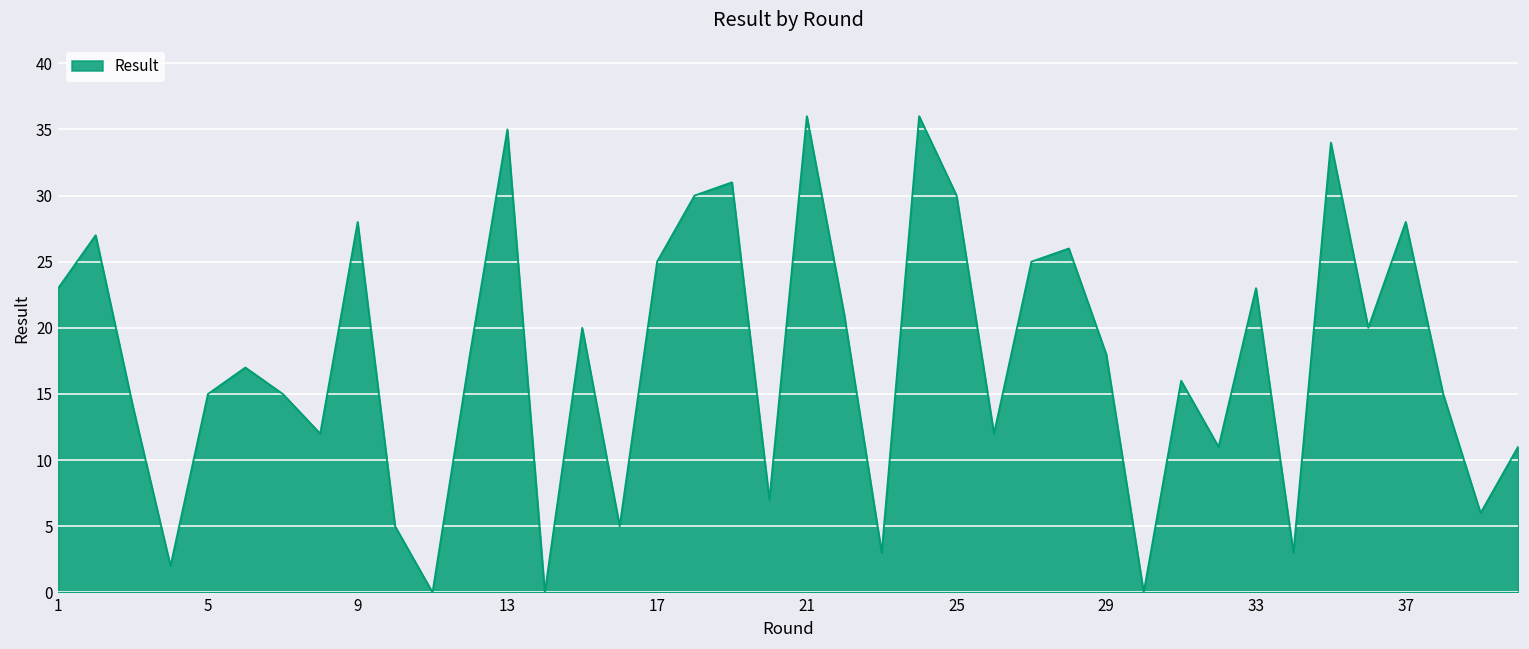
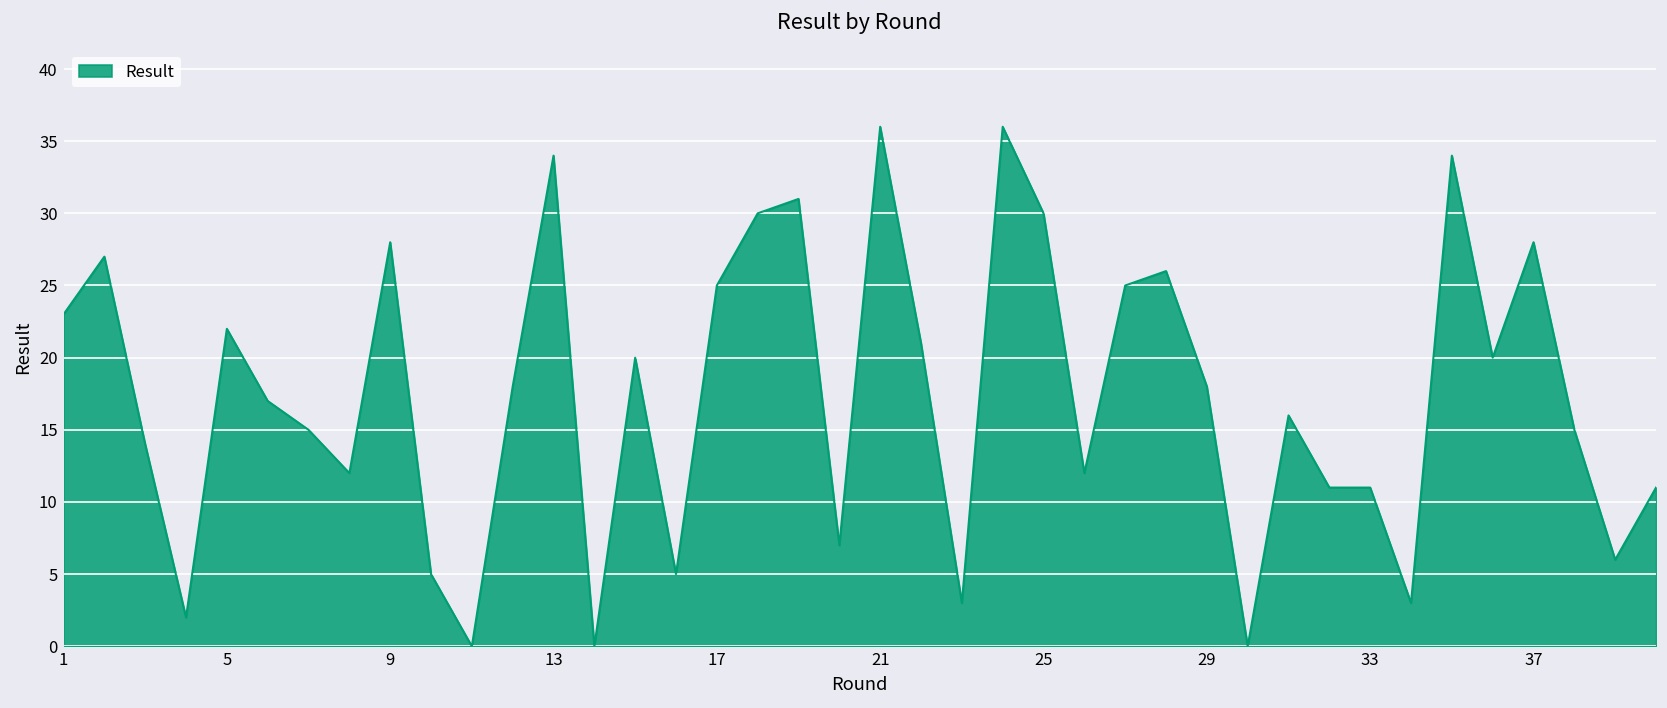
  {
    "1": 23,
-   "5": 15,
+   "5": 22,
    "9": 28,
-   "13": 35,
+   "13": 34,
    "17": 25,
    "21": 36,
    "25": 30,
    "29": 18,
-   "33": 23,
+   "33": 11,
    "37": 28
  }
